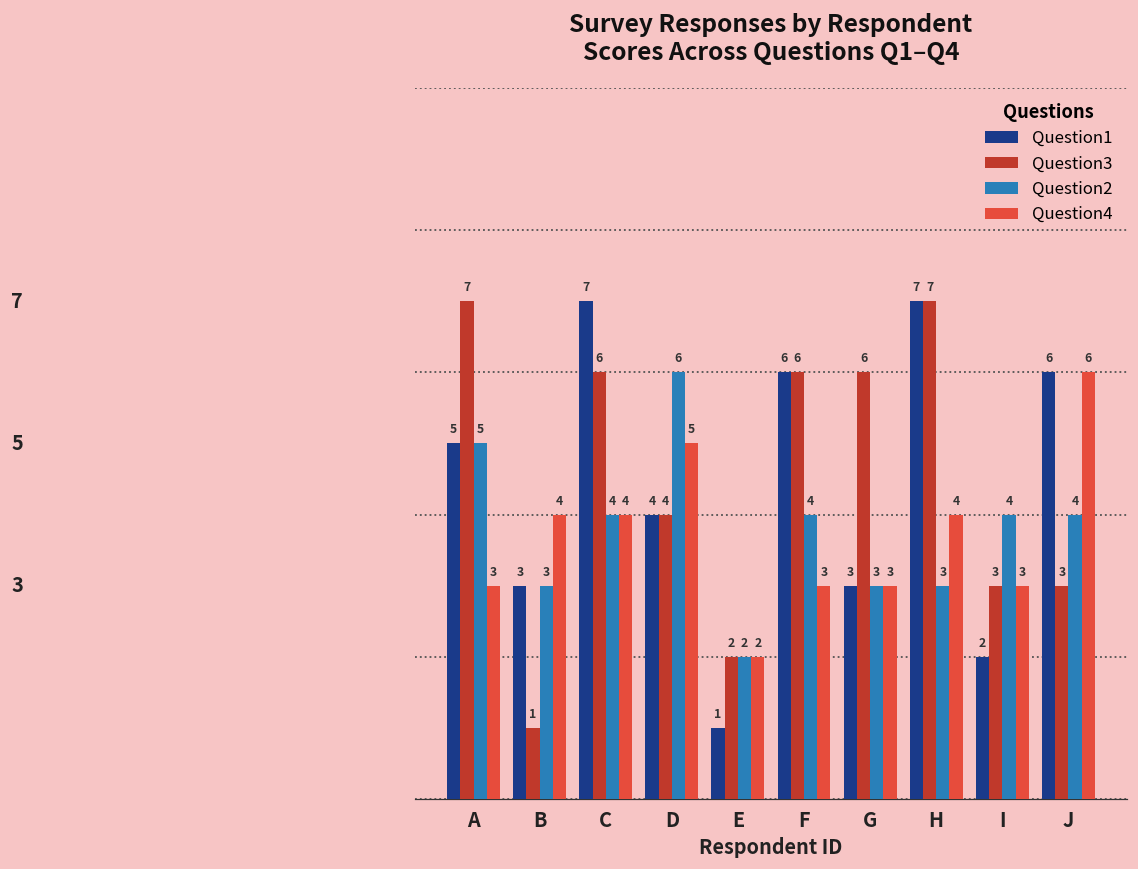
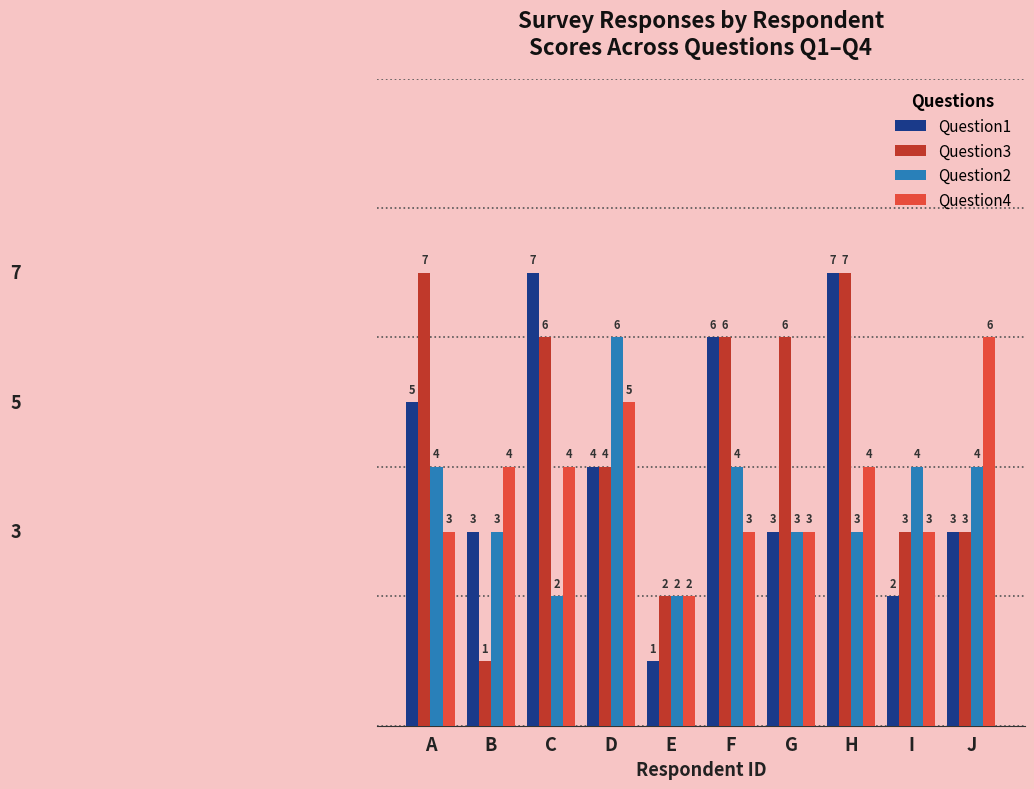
  {
    "Question1": {
      "A": 5,
      "B": 3,
      "C": 7,
      "D": 4,
      "E": 1,
      "F": 6,
      "G": 3,
      "H": 7,
      "I": 2,
-     "J": 6
+     "J": 3
    },
    "Question2": {
-     "A": 5,
+     "A": 4,
      "B": 3,
-     "C": 4,
+     "C": 2,
      "D": 6,
      "E": 2,
      "F": 4,
      "G": 3,
      "H": 3,
      "I": 4,
      "J": 4
    }
  }
